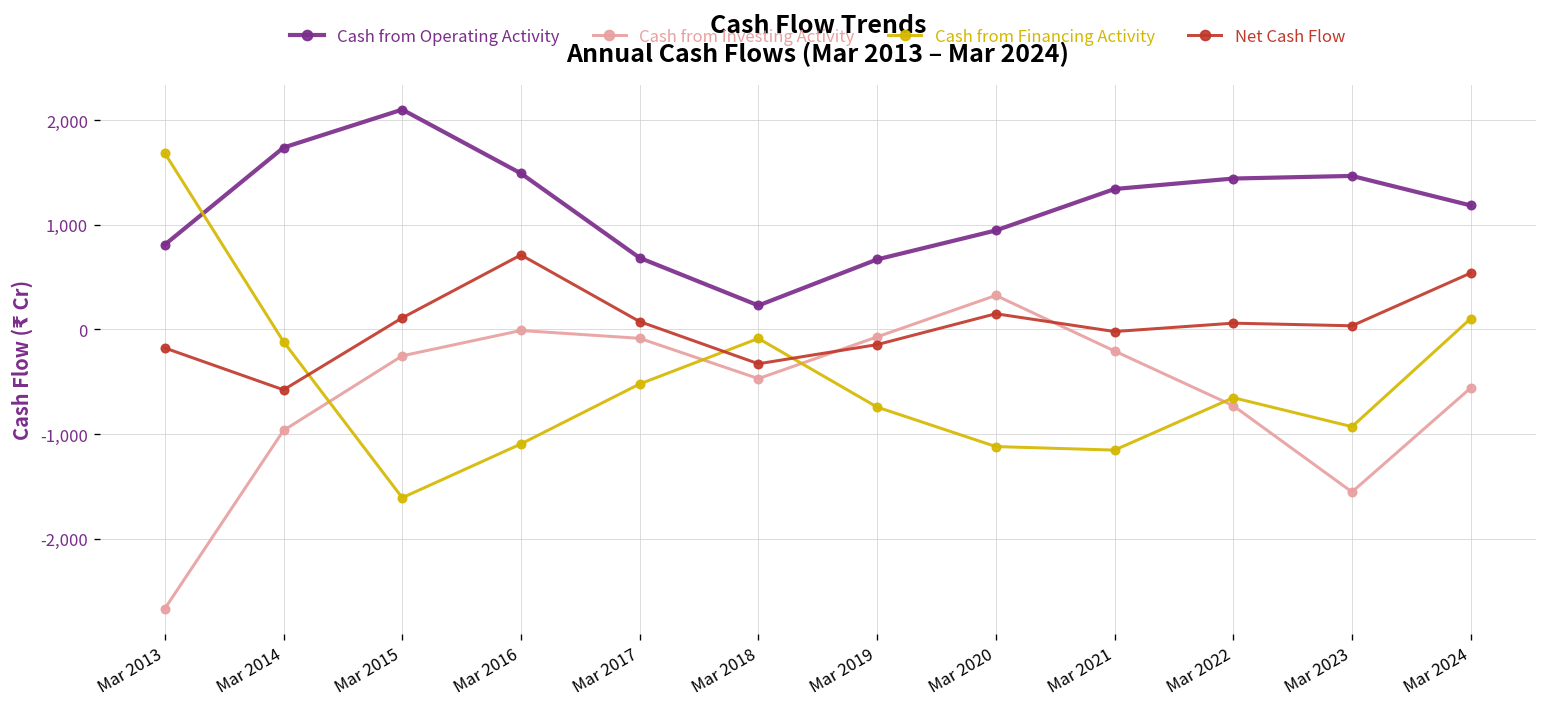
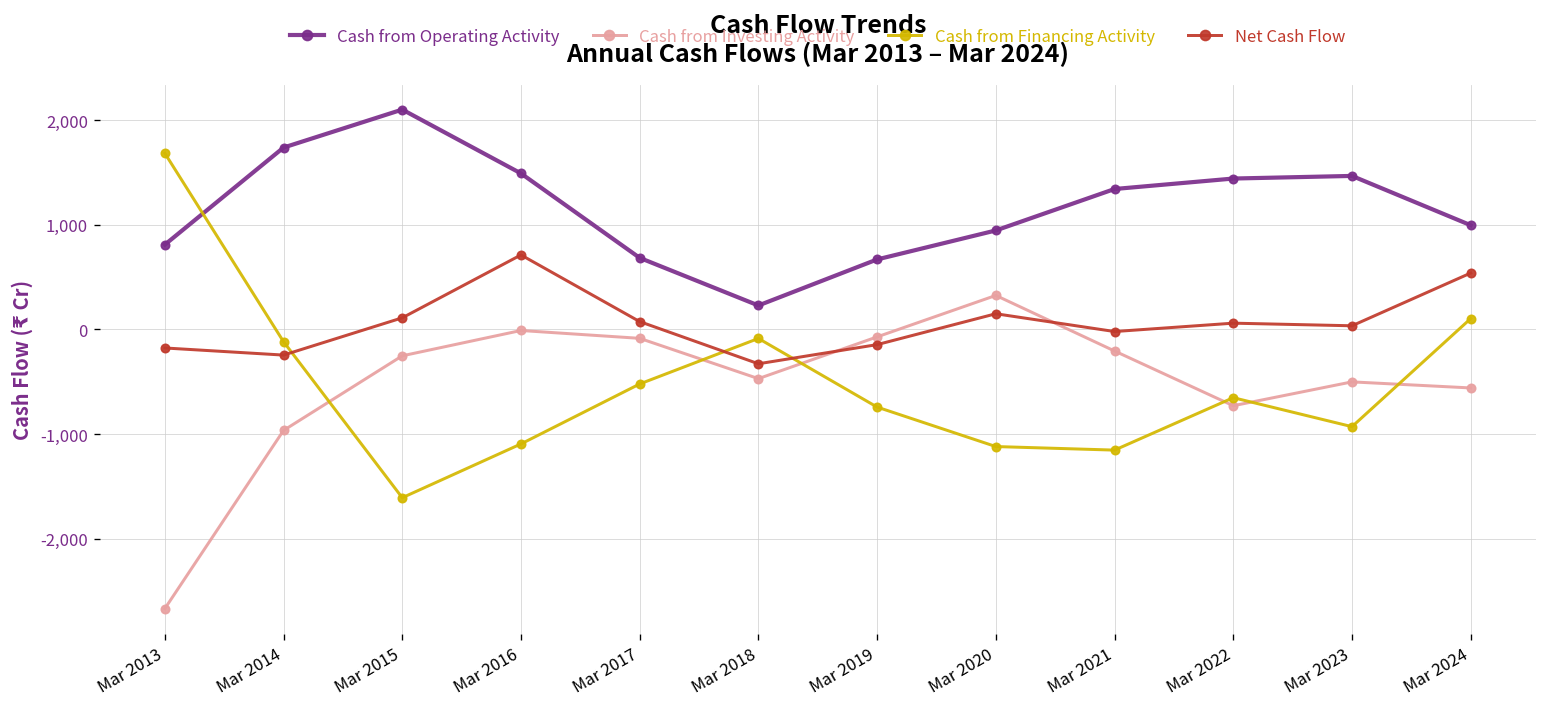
  {
    "Cash from Operating Activity": {
      "Mar 2013": "800",
      "Mar 2014": "1,700",
      "Mar 2015": "2,100",
      "Mar 2016": "1,500",
      "Mar 2017": "700",
      "Mar 2018": "200",
      "Mar 2019": "700",
      "Mar 2020": "900",
      "Mar 2021": "1,300",
      "Mar 2022": "1,400",
      "Mar 2023": "1,500",
-     "Mar 2024": "1,200"
+     "Mar 2024": "1,000"
    },
    "Cash from Investing Activity": {
      "Mar 2013": "-2,700",
      "Mar 2014": "-1,000",
      "Mar 2015": "-300",
      "Mar 2016": "0",
      "Mar 2017": "-100",
      "Mar 2018": "-500",
      "Mar 2019": "-100",
      "Mar 2020": "300",
      "Mar 2021": "-200",
      "Mar 2022": "-700",
-     "Mar 2023": "-1,600",
+     "Mar 2023": "-500",
      "Mar 2024": "-600"
    },
    "Cash from Financing Activity": {
      "Mar 2013": "1,700",
      "Mar 2014": "-100",
      "Mar 2015": "-1,600",
      "Mar 2016": "-1,100",
      "Mar 2017": "-500",
      "Mar 2018": "-100",
      "Mar 2019": "-700",
      "Mar 2020": "-1,100",
      "Mar 2021": "-1,200",
      "Mar 2022": "-700",
      "Mar 2023": "-900",
      "Mar 2024": "100"
    },
    "Net Cash Flow": {
      "Mar 2013": "-200",
-     "Mar 2014": "-600",
+     "Mar 2014": "-200",
      "Mar 2015": "100",
      "Mar 2016": "700",
      "Mar 2017": "100",
      "Mar 2018": "-300",
      "Mar 2019": "-100",
      "Mar 2020": "100",
      "Mar 2021": "0",
      "Mar 2022": "100",
      "Mar 2023": "0",
      "Mar 2024": "500"
    }
  }
